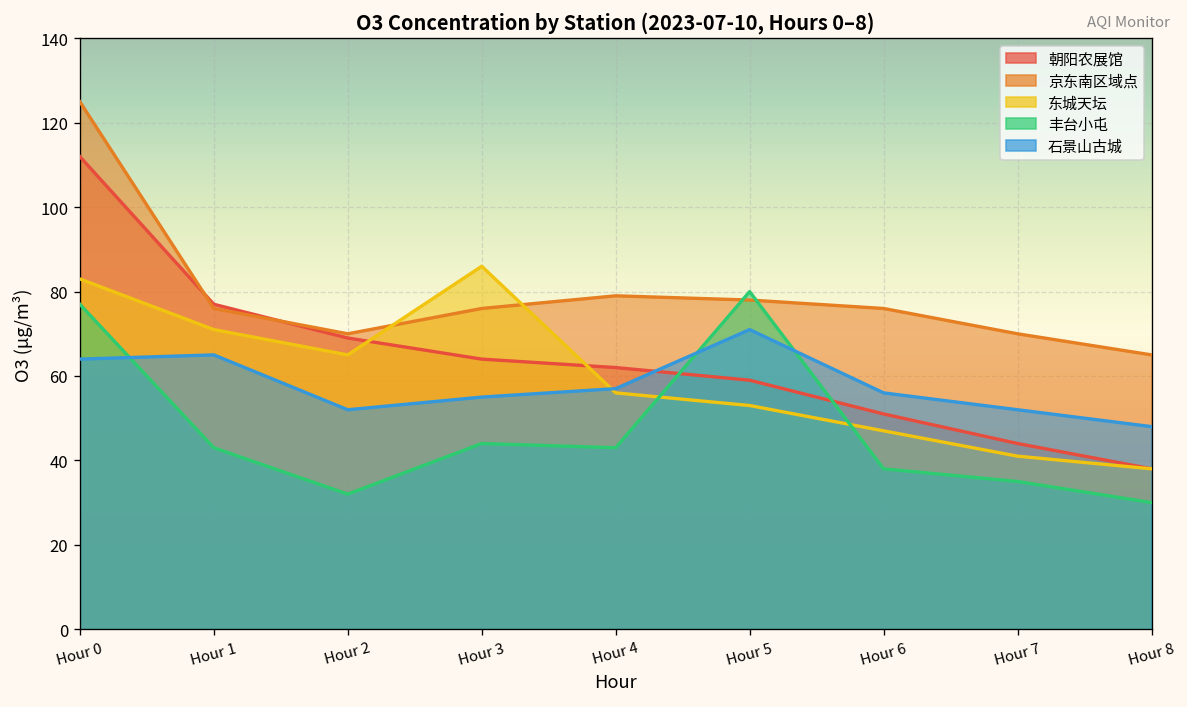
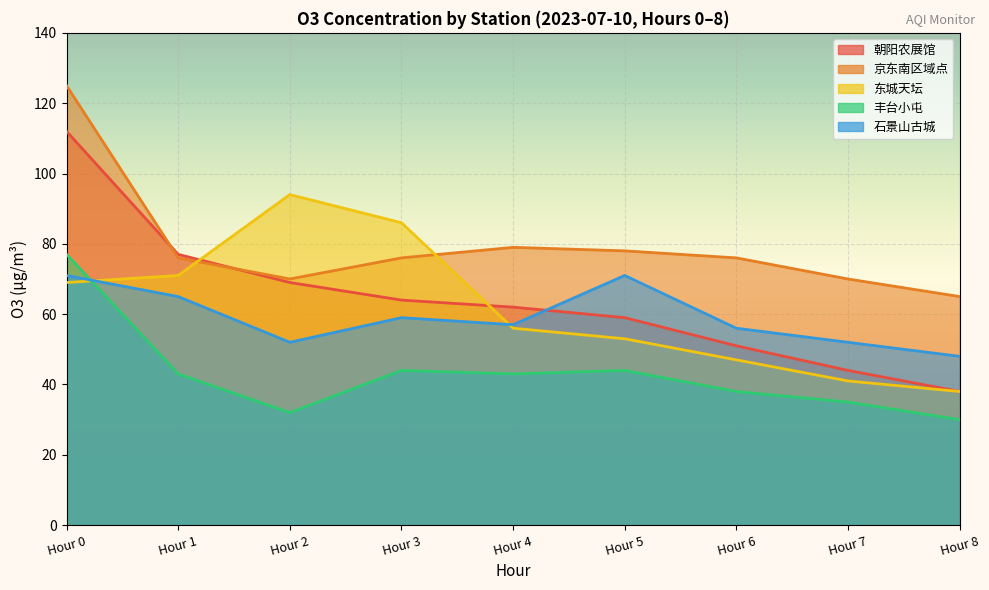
  {
    "东城天坛": {
-     "Hour 0": 83,
+     "Hour 0": 69,
      "Hour 1": 71,
-     "Hour 2": 65,
+     "Hour 2": 94,
      "Hour 3": 86,
      "Hour 4": 56,
      "Hour 5": 53,
      "Hour 6": 47,
      "Hour 7": 41
    },
    "丰台小屯": {
      "Hour 0": 77,
      "Hour 1": 43,
      "Hour 2": 32,
      "Hour 3": 44,
      "Hour 4": 43,
-     "Hour 5": 80,
+     "Hour 5": 44,
      "Hour 6": 38,
      "Hour 7": 35,
      "Hour 8": 30
    },
    "石景山古城": {
-     "Hour 0": 64,
+     "Hour 0": 71,
      "Hour 1": 65,
      "Hour 2": 52,
-     "Hour 3": 55,
+     "Hour 3": 59,
      "Hour 4": 57,
      "Hour 5": 71,
      "Hour 6": 56,
      "Hour 7": 52,
      "Hour 8": 48
    }
  }
